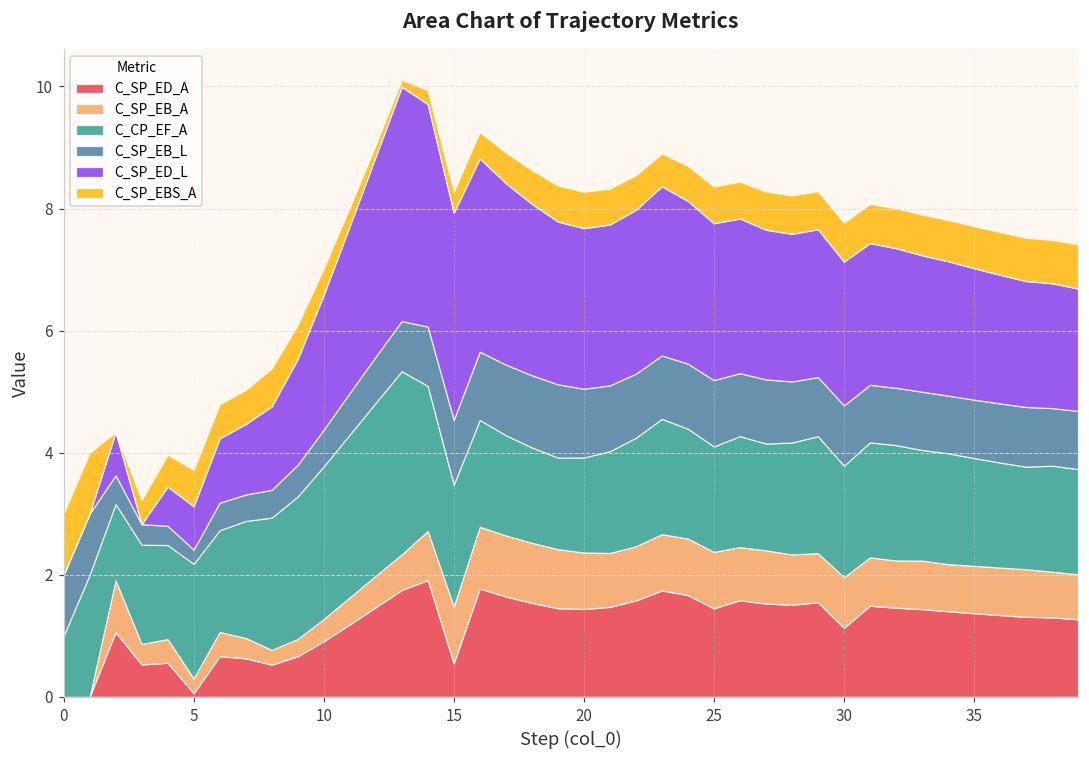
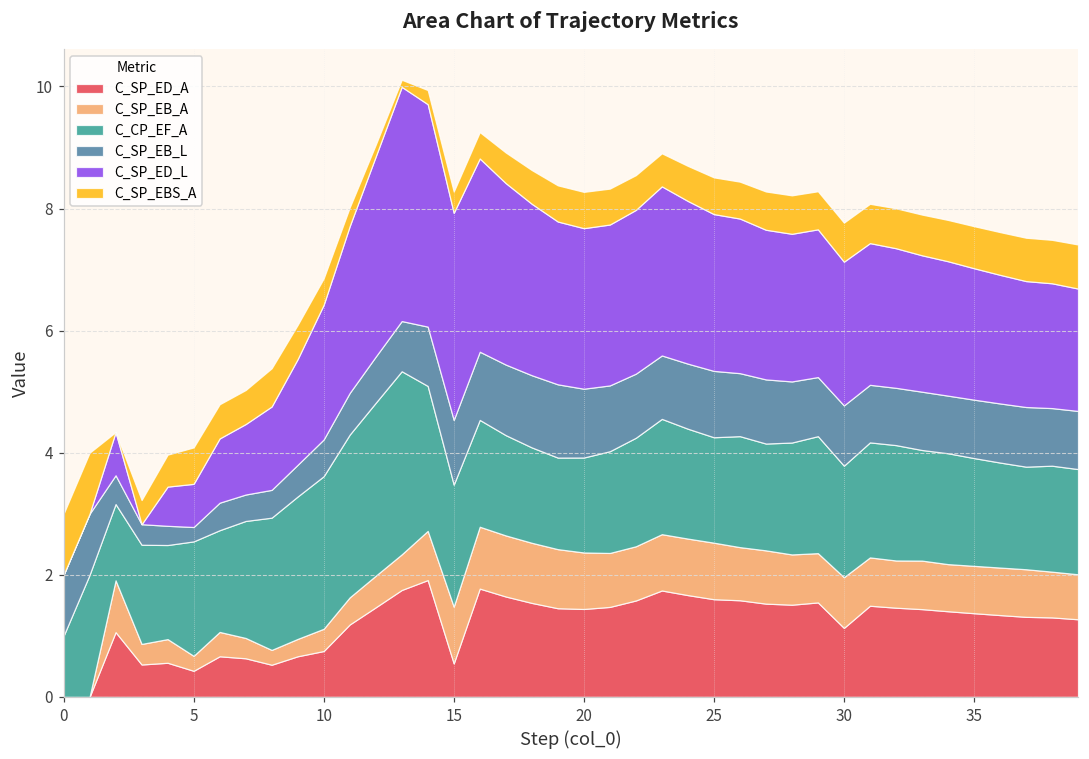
  {
    "C_SP_ED_A": {
-     "5": 0.1,
-     "10": 0.9,
+     "5": 0.4,
+     "10": 0.8,
      "15": 0.5,
      "20": 1.4,
-     "25": 1.4,
+     "25": 1.6,
      "30": 1.1,
      "35": 1.4
    }
  }
